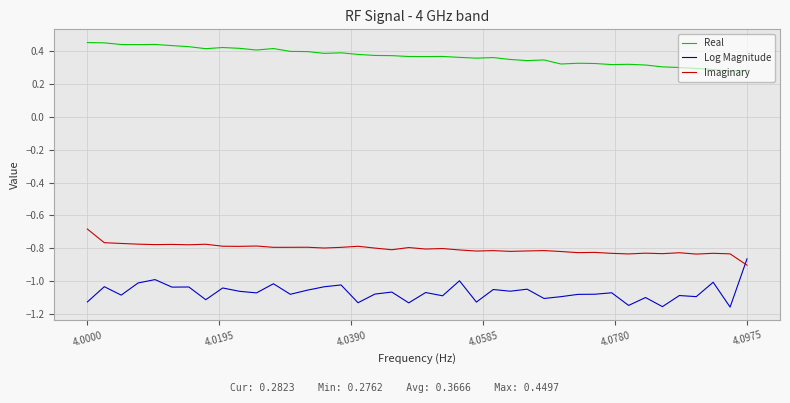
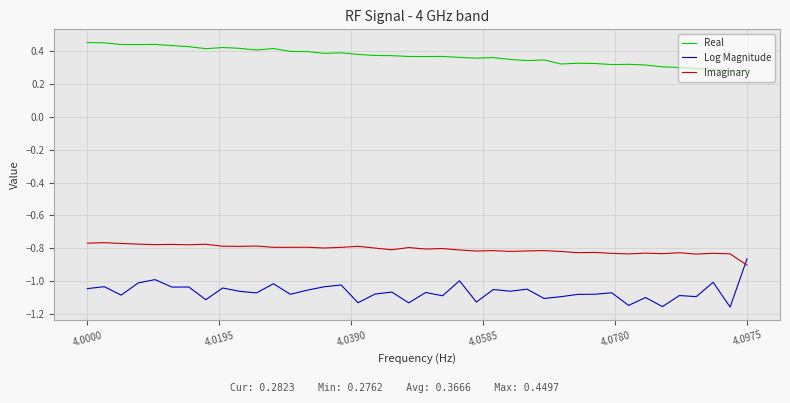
  {
    "Real": {
      "4.0000": 0.45
    },
    "Log Magnitude": {
-     "4.0000": -1.12,
+     "4.0000": -1.04,
      "4.0975": -0.86
    },
    "Imaginary": {
-     "4.0000": -0.68,
+     "4.0000": -0.77,
      "4.0975": -0.90
    }
  }
